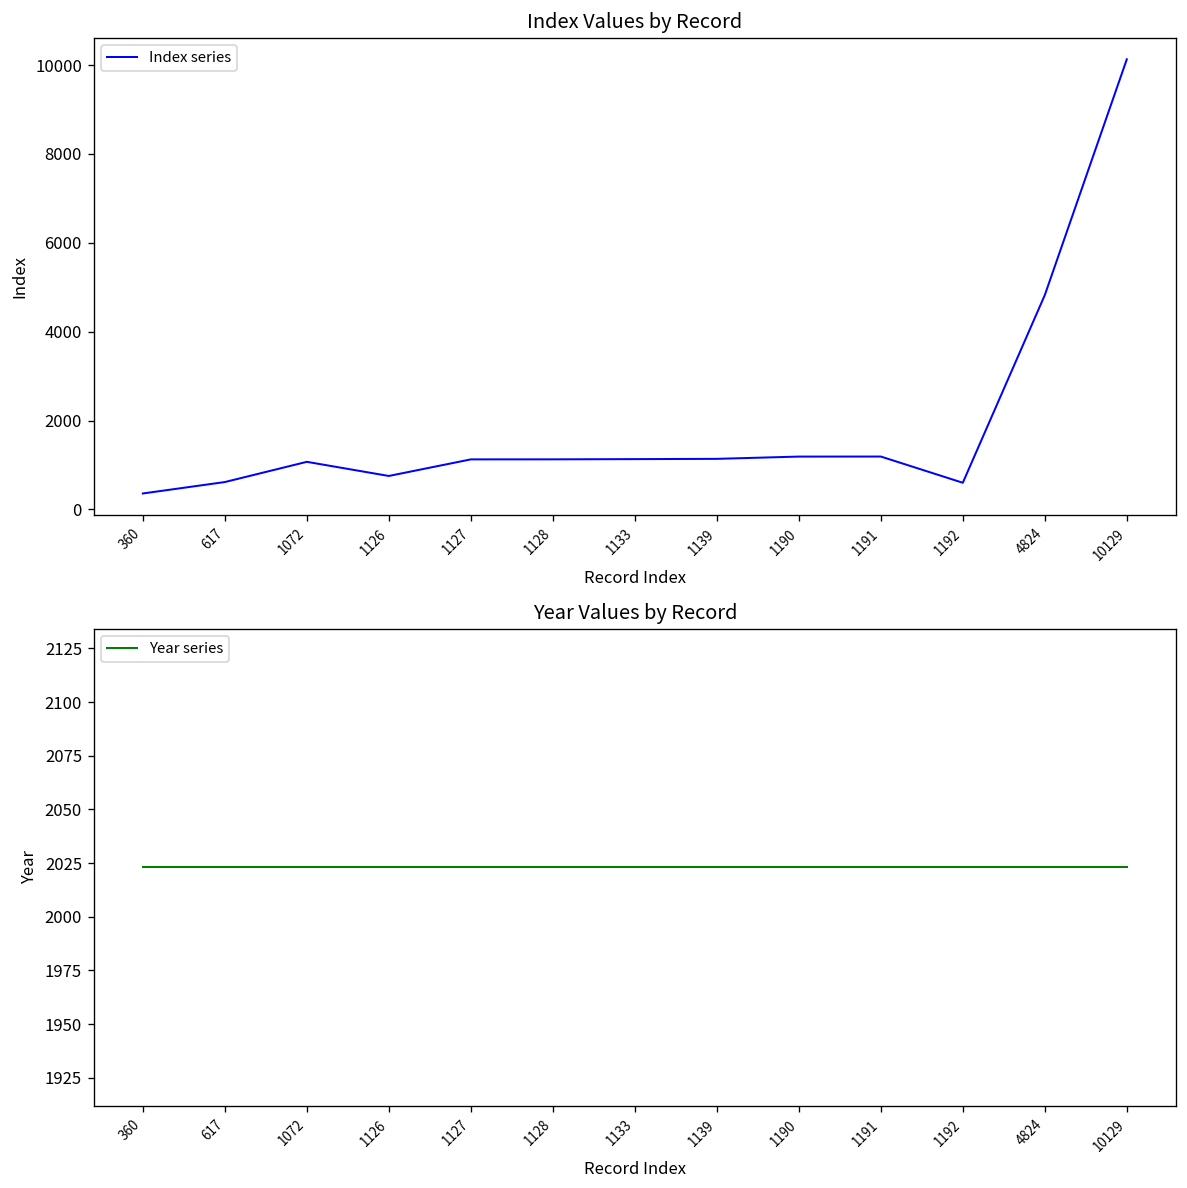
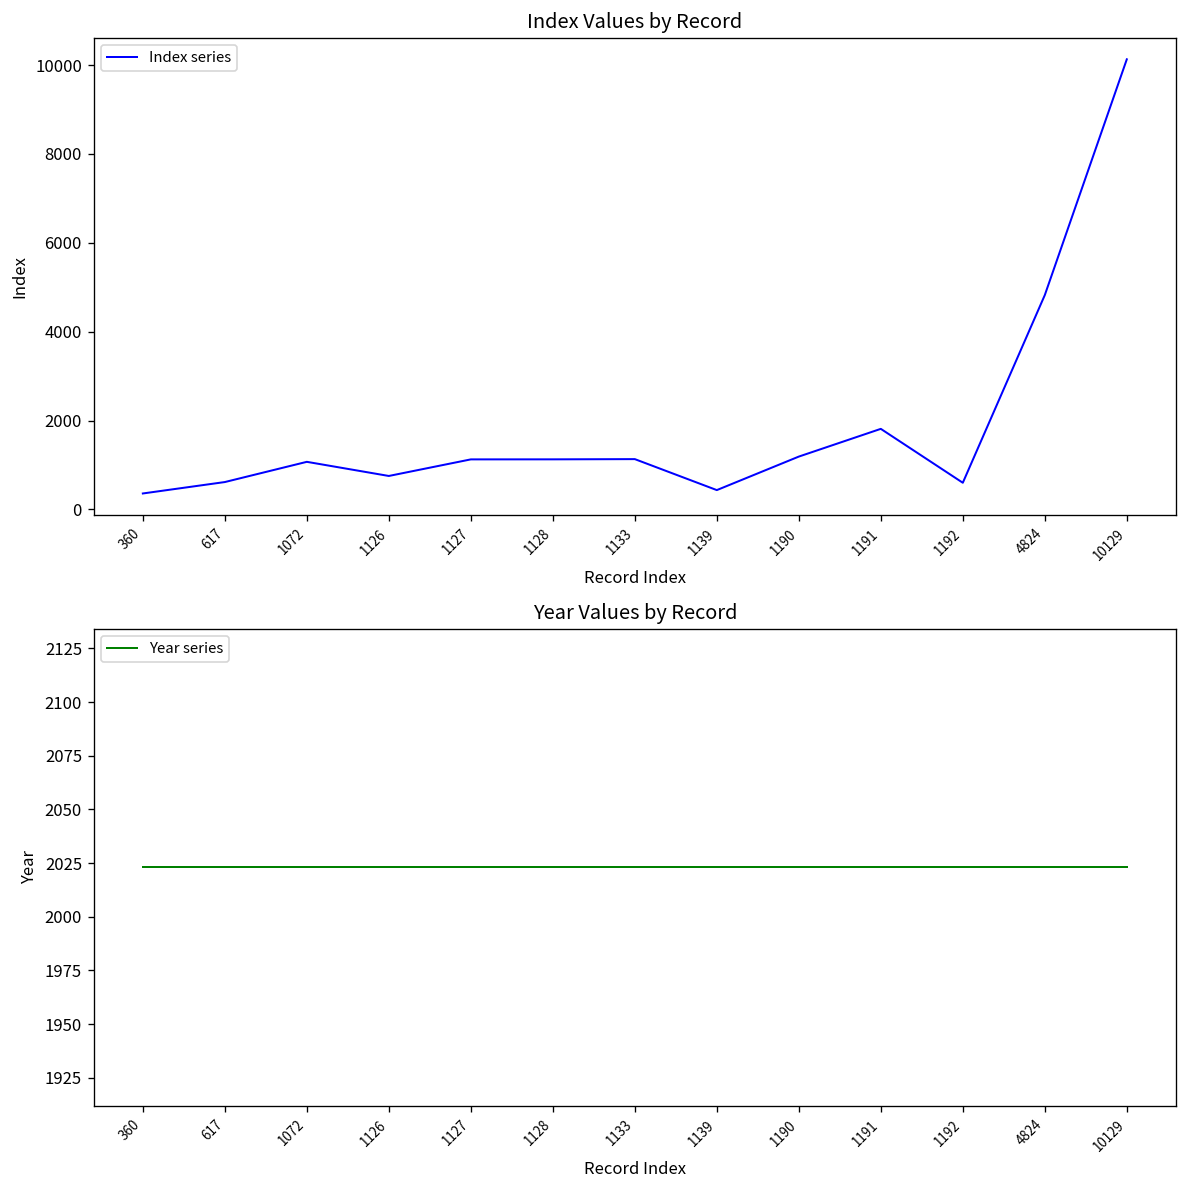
  {
    "Index Values by Record": {
      "360": 400,
      "617": 600,
      "1072": 1100,
      "1126": 800,
      "1127": 1100,
      "1128": 1100,
      "1133": 1100,
-     "1139": 1100,
+     "1139": 400,
      "1190": 1200,
-     "1191": 1200,
+     "1191": 1800,
      "1192": 600,
      "4824": 4800,
      "10129": 10100
    },
    "Year Values by Record": {
      "360": 2023,
      "617": 2023,
      "1072": 2023,
      "1126": 2023,
      "1127": 2023,
      "1128": 2023,
      "1133": 2023,
      "1139": 2023,
      "1190": 2023,
      "1191": 2023,
      "1192": 2023,
      "4824": 2023,
      "10129": 2023
    }
  }
